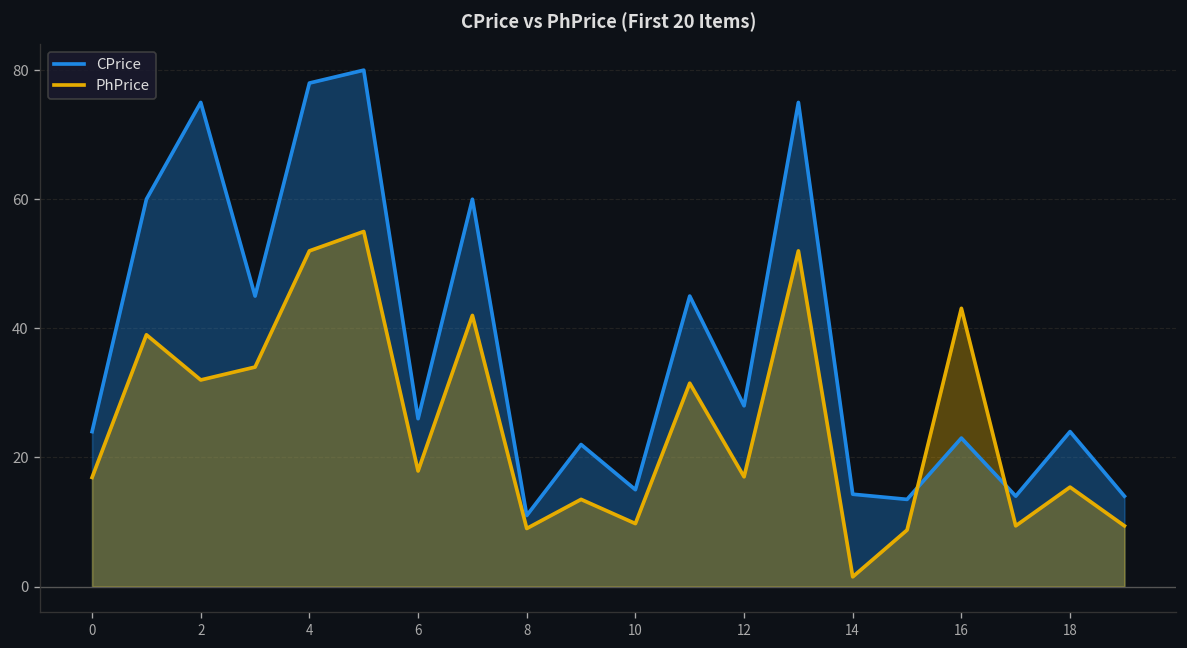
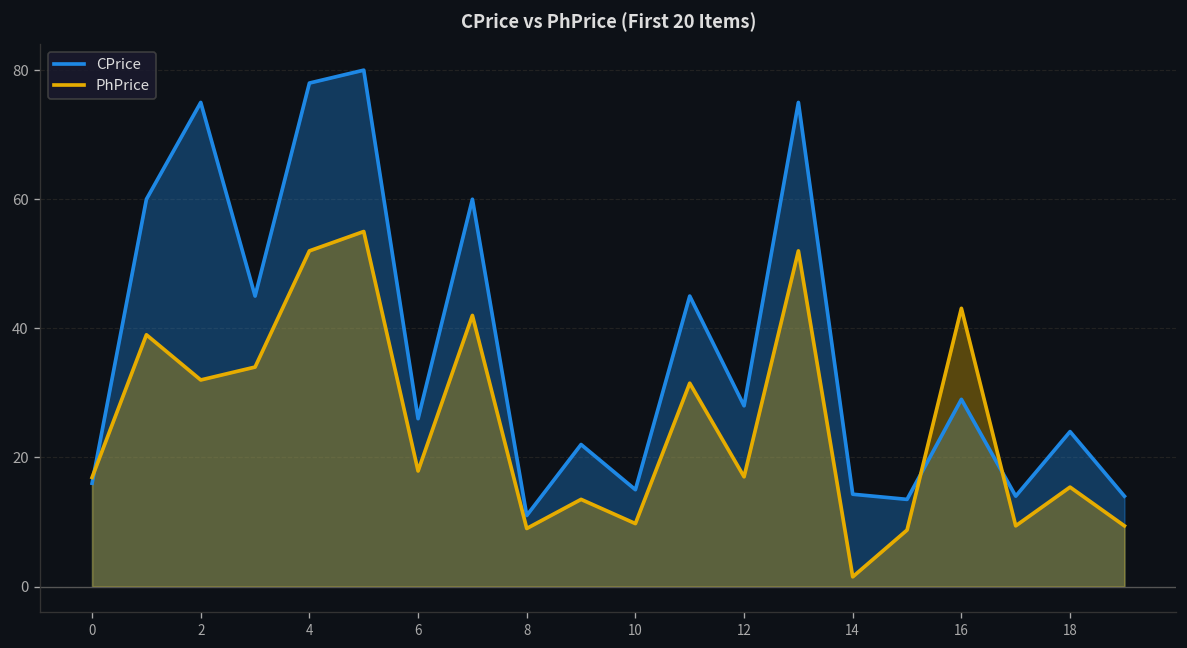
  {
    "CPrice": {
-     "0": 24,
+     "0": 16,
      "2": 75,
      "4": 78,
      "6": 26,
      "8": 11,
      "10": 15,
      "12": 28,
      "14": 14,
-     "16": 23,
+     "16": 29,
      "18": 24
    },
    "PhPrice": {
      "0": 17,
      "2": 32,
      "4": 52,
      "6": 18,
      "8": 9,
      "10": 10,
      "12": 17,
      "14": 2,
      "16": 43,
      "18": 15
    }
  }
